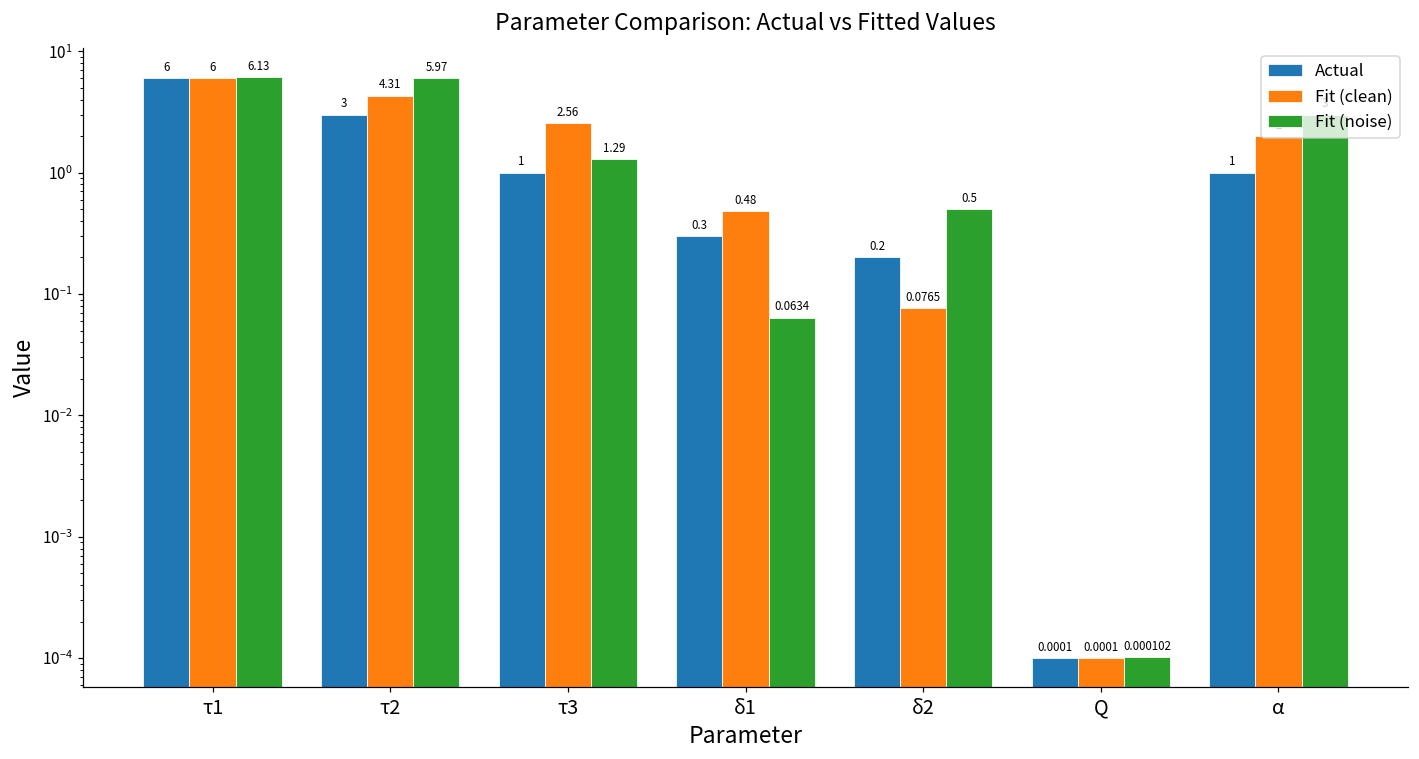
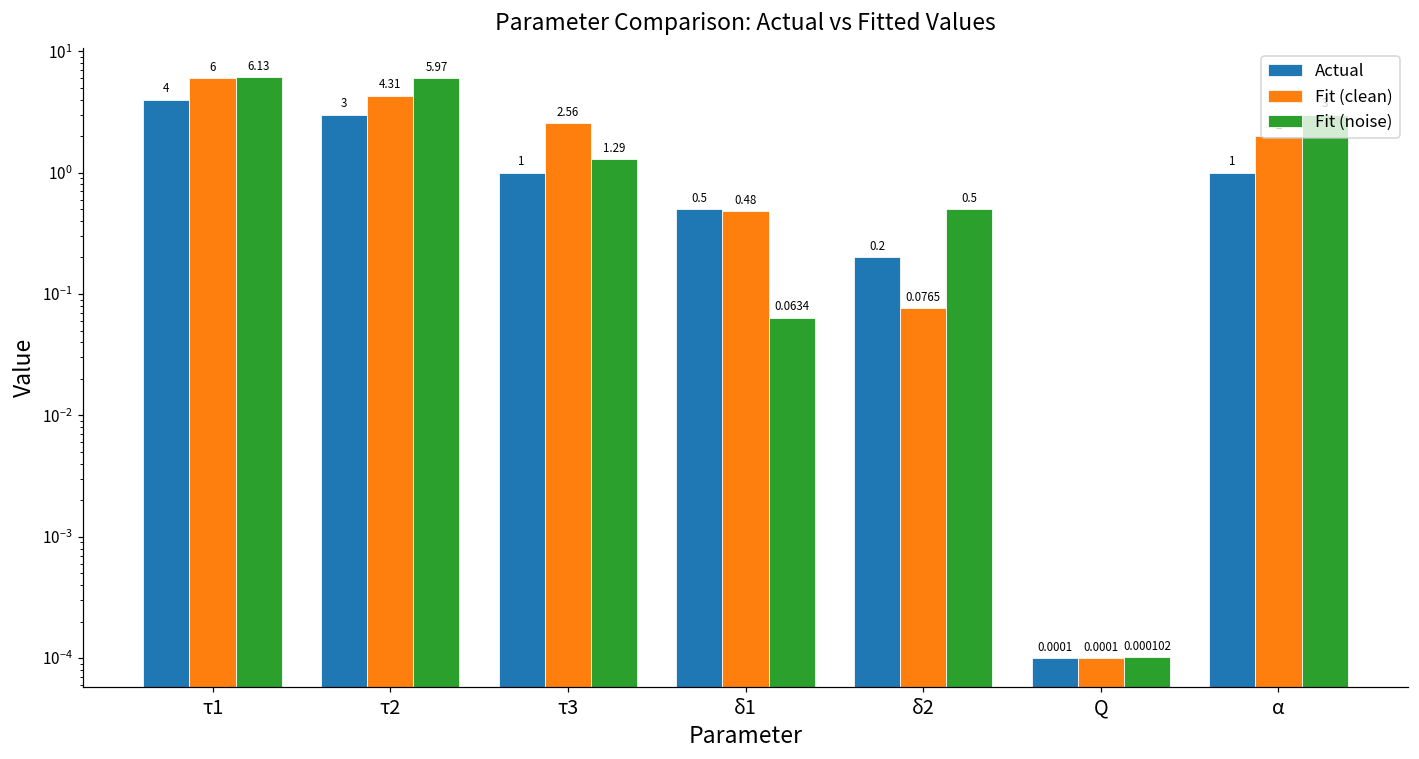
  {
    "Actual": {
-     "τ1": 6,
+     "τ1": 4,
      "τ2": 3,
      "τ3": 1,
-     "δ1": 0.3,
+     "δ1": 0.5,
      "δ2": 0.2,
      "Q": 0.0001,
      "α": 1
    },
    "Fit (clean)": {
      "τ1": 6,
      "τ2": 4.31,
      "τ3": 2.56,
      "δ1": 0.48,
      "δ2": 0.0765,
      "Q": 0.0001
    },
    "Fit (noise)": {
      "τ1": 6.13,
      "τ2": 5.97,
      "τ3": 1.29,
      "δ1": 0.0634,
      "δ2": 0.5,
      "Q": 0.000102
    }
  }
